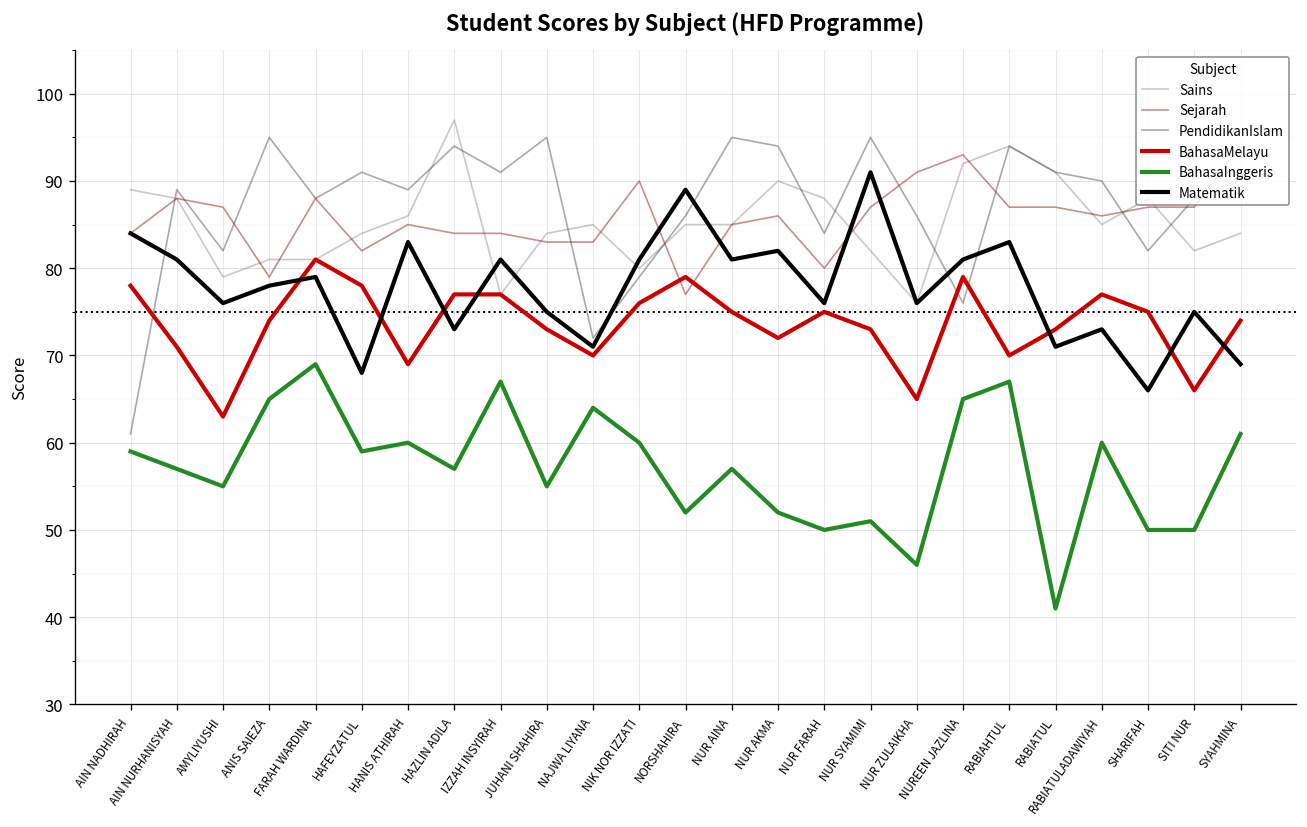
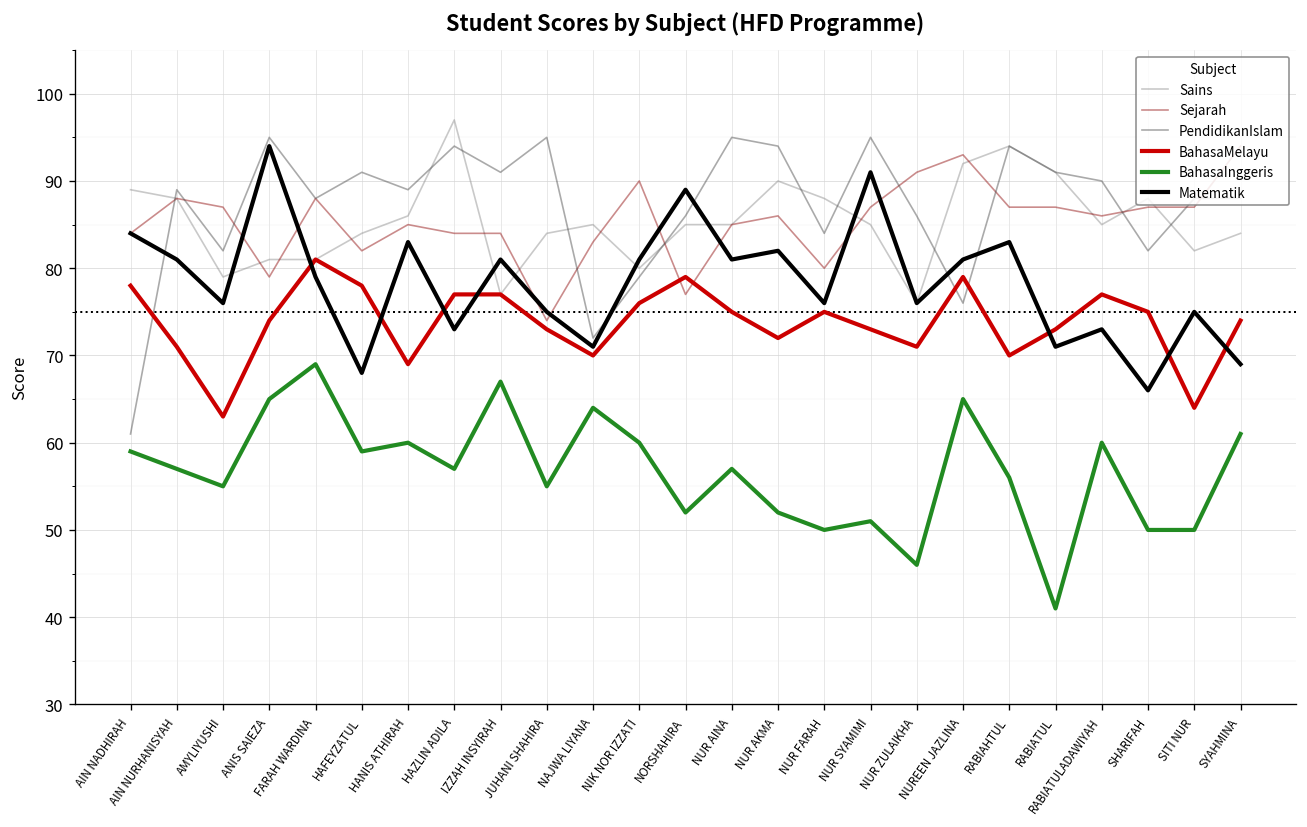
  {
    "Sains": {
      "AIN NADHIRAH": 89,
      "AMYLIYUSHI": 79,
      "ANIS SAIEZA": 81,
      "HAFEYZATUL": 84,
      "HANIS ATHIRAH": 86,
      "HAZLIN ADILA": 97,
      "JUHANI SHAHIRA": 84,
      "NAJWA LIYANA": 85,
      "NIK NOR IZZATI": 80,
      "NORSHAHIRA": 85,
      "NUR AKMA": 90,
      "NUR FARAH": 88,
-     "NUR SYAMIMI": 82,
+     "NUR SYAMIMI": 85,
      "NUREEN JAZLINA": 92,
      "RABIATULADAWIYAH": 85,
      "SHARIFAH": 88,
      "SITI NUR": 82,
      "SYAHMINA": 84
    },
    "Sejarah": {
      "AMYLIYUSHI": 87,
      "ANIS SAIEZA": 79,
      "HAFEYZATUL": 82,
      "HANIS ATHIRAH": 85,
      "HAZLIN ADILA": 84,
      "IZZAH INSYIRAH": 84,
-     "JUHANI SHAHIRA": 83,
+     "JUHANI SHAHIRA": 74,
      "NAJWA LIYANA": 83,
      "NIK NOR IZZATI": 90,
      "NORSHAHIRA": 77,
      "NUR AKMA": 86,
      "NUR FARAH": 80,
      "NUR SYAMIMI": 87,
      "NUR ZULAIKHA": 91,
      "NUREEN JAZLINA": 93,
      "RABIAHTUL": 87,
      "RABIATUL": 87,
      "RABIATULADAWIYAH": 86,
      "SHARIFAH": 87,
      "SITI NUR": 87
    },
    "PendidikanIslam": {
      "AIN NADHIRAH": 61,
      "AIN NURHANISYAH": 89,
      "AMYLIYUSHI": 82,
      "ANIS SAIEZA": 95,
      "HAFEYZATUL": 91,
      "HANIS ATHIRAH": 89,
      "HAZLIN ADILA": 94,
      "IZZAH INSYIRAH": 91,
      "JUHANI SHAHIRA": 95,
      "NAJWA LIYANA": 72,
      "NIK NOR IZZATI": 79,
      "NORSHAHIRA": 86,
      "NUR AINA": 95,
      "NUR AKMA": 94,
      "NUR FARAH": 84,
      "NUR SYAMIMI": 95,
      "NUR ZULAIKHA": 86,
      "NUREEN JAZLINA": 76,
      "RABIATULADAWIYAH": 90,
      "SHARIFAH": 82,
      "SITI NUR": 88,
      "SYAHMINA": 88
    },
    "BahasaMelayu": {
      "AIN NADHIRAH": 78,
      "AIN NURHANISYAH": 71,
      "AMYLIYUSHI": 63,
      "ANIS SAIEZA": 74,
      "HAFEYZATUL": 78,
      "HANIS ATHIRAH": 69,
      "HAZLIN ADILA": 77,
      "JUHANI SHAHIRA": 73,
      "NAJWA LIYANA": 70,
      "NIK NOR IZZATI": 76,
      "NORSHAHIRA": 79,
      "NUR AINA": 75,
      "NUR AKMA": 72,
      "NUR FARAH": 75,
      "NUR SYAMIMI": 73,
-     "NUR ZULAIKHA": 65,
+     "NUR ZULAIKHA": 71,
      "NUREEN JAZLINA": 79,
      "RABIAHTUL": 70,
      "RABIATUL": 73,
      "RABIATULADAWIYAH": 77,
      "SHARIFAH": 75,
-     "SITI NUR": 66,
+     "SITI NUR": 64,
      "SYAHMINA": 74
    },
    "BahasaInggeris": {
      "AIN NADHIRAH": 59,
      "AIN NURHANISYAH": 57,
      "AMYLIYUSHI": 55,
      "ANIS SAIEZA": 65,
      "FARAH WARDINA": 69,
      "HAFEYZATUL": 59,
      "HANIS ATHIRAH": 60,
      "HAZLIN ADILA": 57,
      "IZZAH INSYIRAH": 67,
      "JUHANI SHAHIRA": 55,
      "NAJWA LIYANA": 64,
      "NIK NOR IZZATI": 60,
      "NORSHAHIRA": 52,
      "NUR AINA": 57,
      "NUR AKMA": 52,
      "NUR FARAH": 50,
      "NUR SYAMIMI": 51,
      "NUR ZULAIKHA": 46,
      "NUREEN JAZLINA": 65,
-     "RABIAHTUL": 67,
+     "RABIAHTUL": 56,
      "RABIATUL": 41,
      "RABIATULADAWIYAH": 60,
      "SHARIFAH": 50,
      "SITI NUR": 50,
      "SYAHMINA": 61
    },
    "Matematik": {
      "AIN NURHANISYAH": 81,
      "AMYLIYUSHI": 76,
-     "ANIS SAIEZA": 78,
+     "ANIS SAIEZA": 94,
      "FARAH WARDINA": 79,
      "HAFEYZATUL": 68,
      "HANIS ATHIRAH": 83,
      "HAZLIN ADILA": 73,
      "IZZAH INSYIRAH": 81,
      "JUHANI SHAHIRA": 75,
      "NAJWA LIYANA": 71,
      "NIK NOR IZZATI": 81,
      "NORSHAHIRA": 89,
      "NUR AINA": 81,
      "NUR AKMA": 82,
      "NUR FARAH": 76,
      "NUR SYAMIMI": 91,
      "NUREEN JAZLINA": 81,
      "RABIAHTUL": 83,
      "RABIATUL": 71,
      "RABIATULADAWIYAH": 73,
      "SHARIFAH": 66,
      "SITI NUR": 75,
      "SYAHMINA": 69
    }
  }
